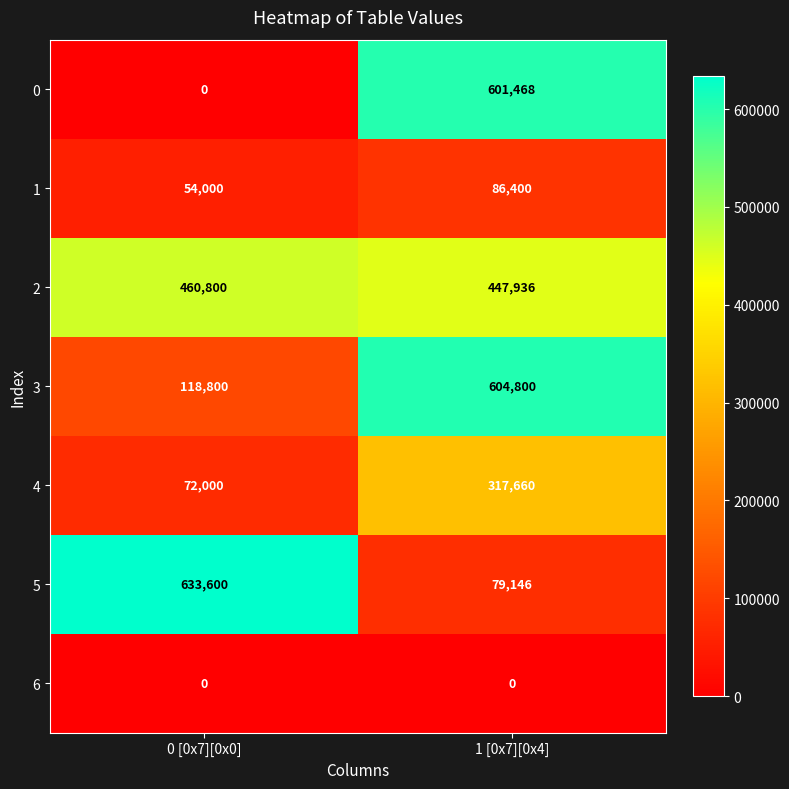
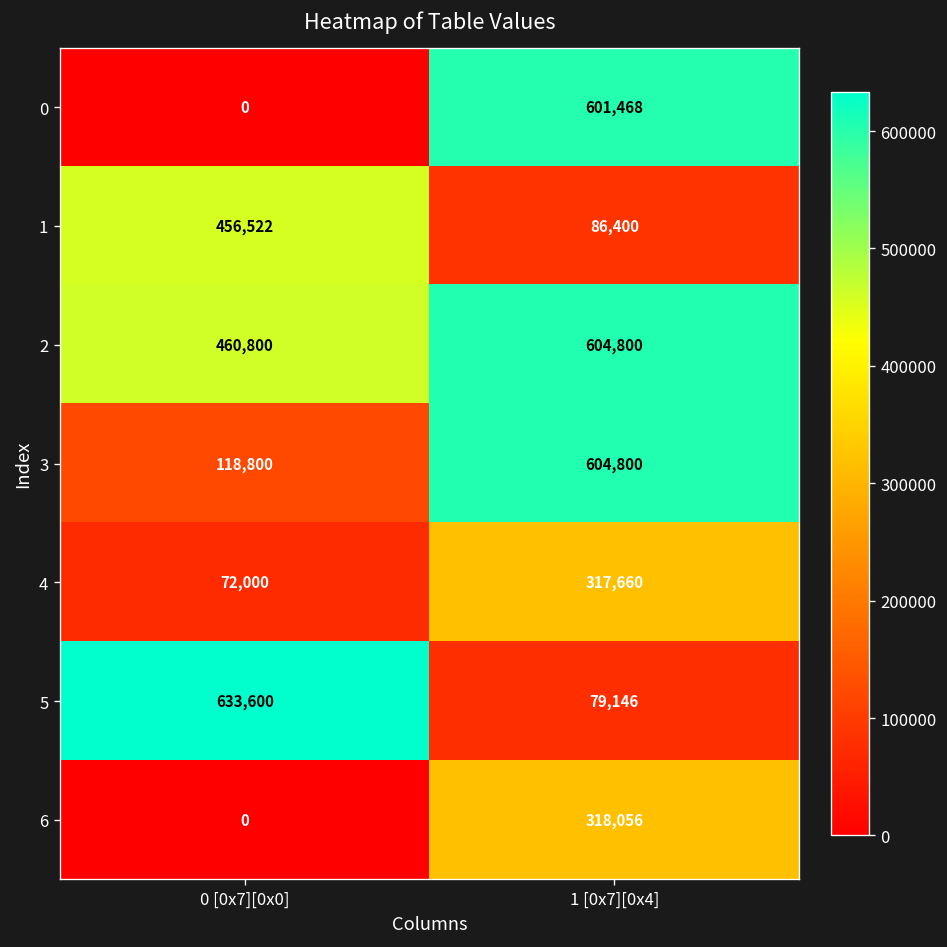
  {
    "0": {
      "0 [0x7][0x0]": "0",
      "1 [0x7][0x4]": "601,468"
    },
    "1": {
-     "0 [0x7][0x0]": "54,000",
+     "0 [0x7][0x0]": "456,522",
      "1 [0x7][0x4]": "86,400"
    },
    "2": {
      "0 [0x7][0x0]": "460,800",
-     "1 [0x7][0x4]": "447,936"
+     "1 [0x7][0x4]": "604,800"
    },
    "3": {
      "0 [0x7][0x0]": "118,800",
      "1 [0x7][0x4]": "604,800"
    },
    "4": {
      "0 [0x7][0x0]": "72,000",
      "1 [0x7][0x4]": "317,660"
    },
    "5": {
      "0 [0x7][0x0]": "633,600",
      "1 [0x7][0x4]": "79,146"
    },
    "6": {
      "0 [0x7][0x0]": "0",
-     "1 [0x7][0x4]": "0"
+     "1 [0x7][0x4]": "318,056"
    }
  }
